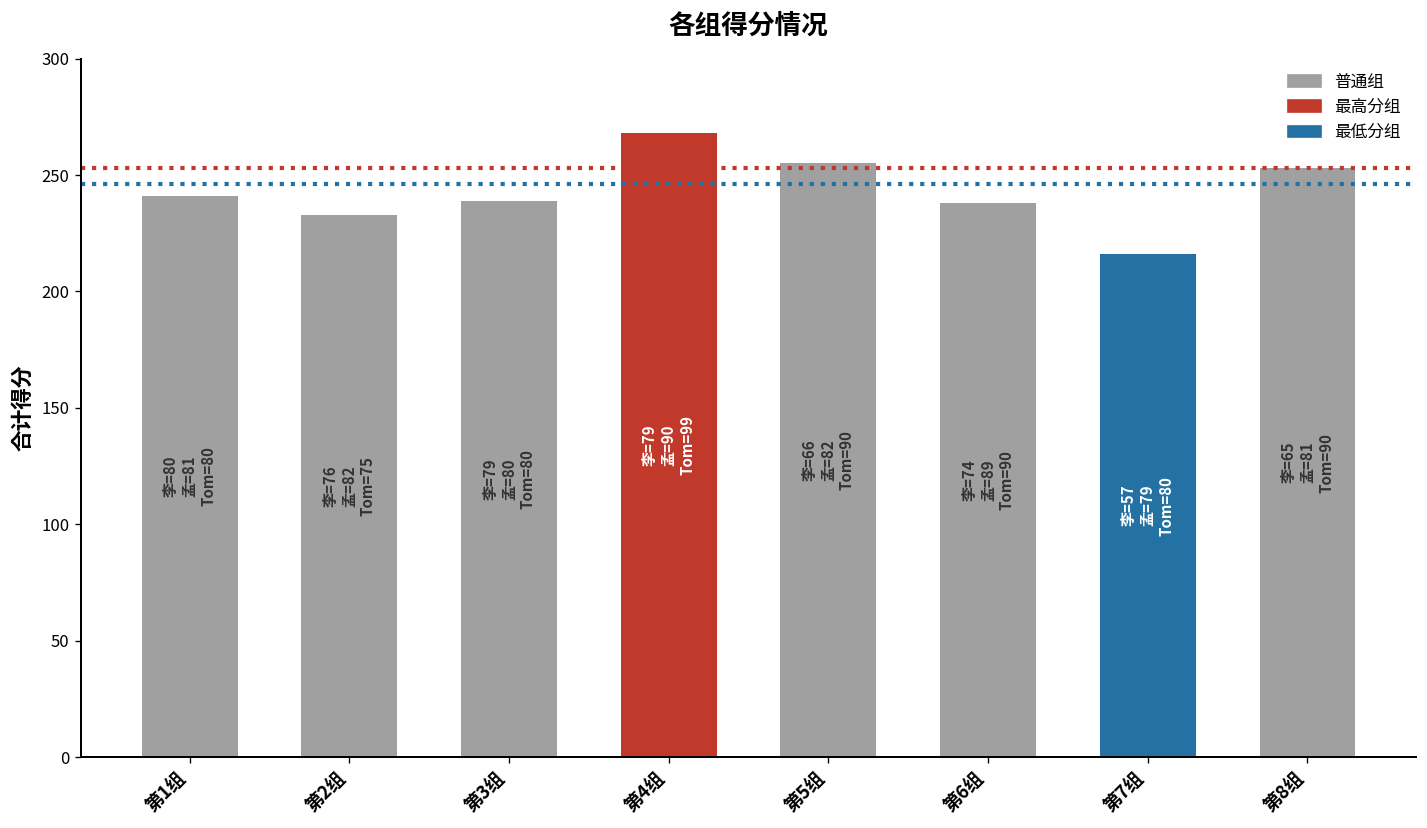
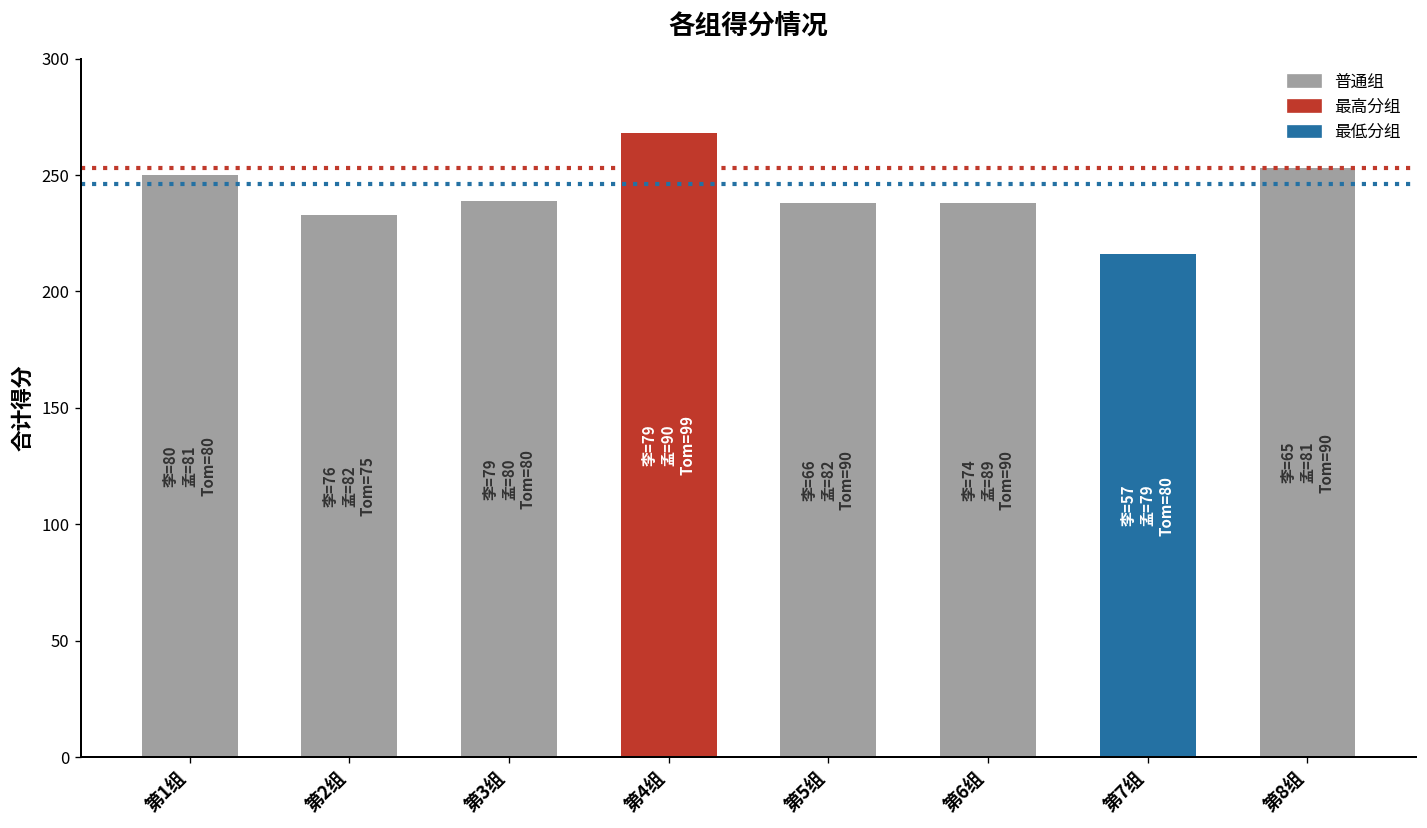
  {
-   "第1组": 241,
-   "第5组": 255
+   "第1组": 250,
+   "第5组": 238
  }
